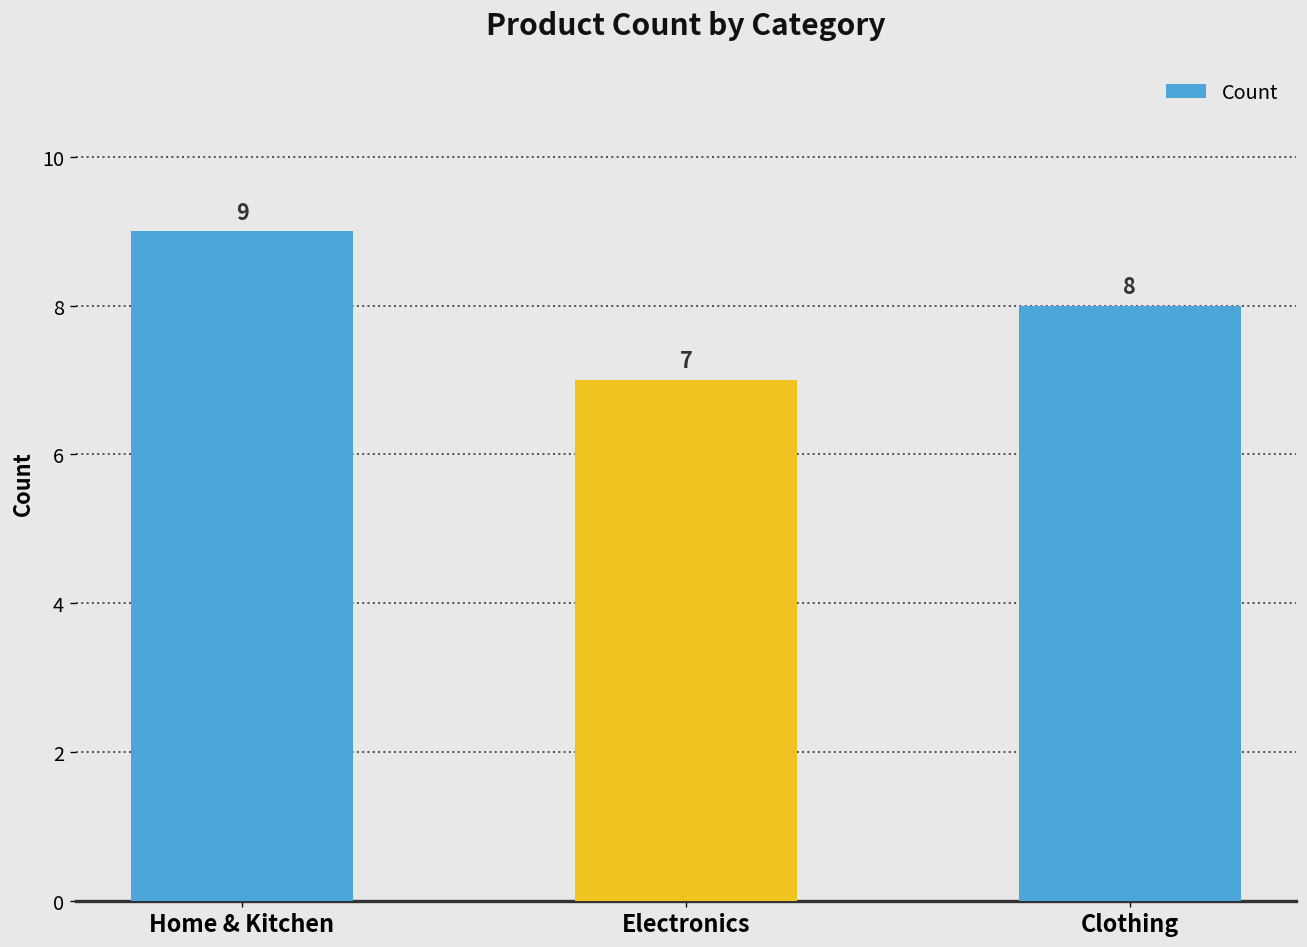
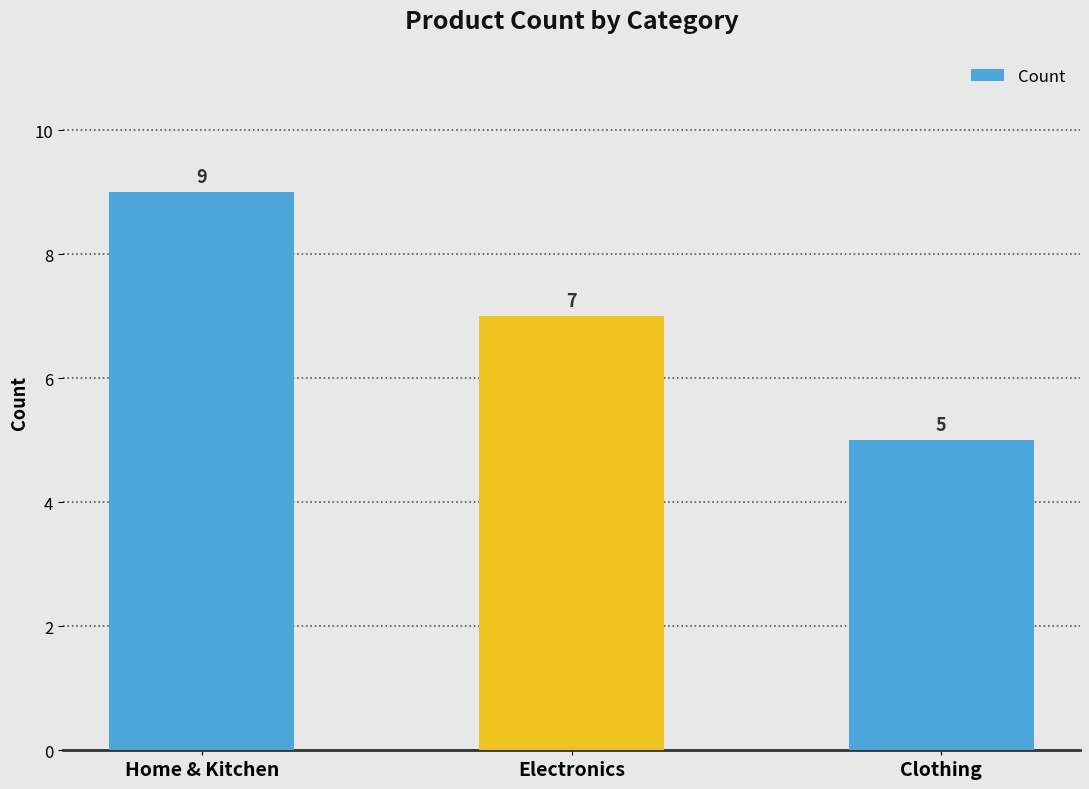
  {
    "Home & Kitchen": 9,
    "Electronics": 7,
-   "Clothing": 8
+   "Clothing": 5
  }
